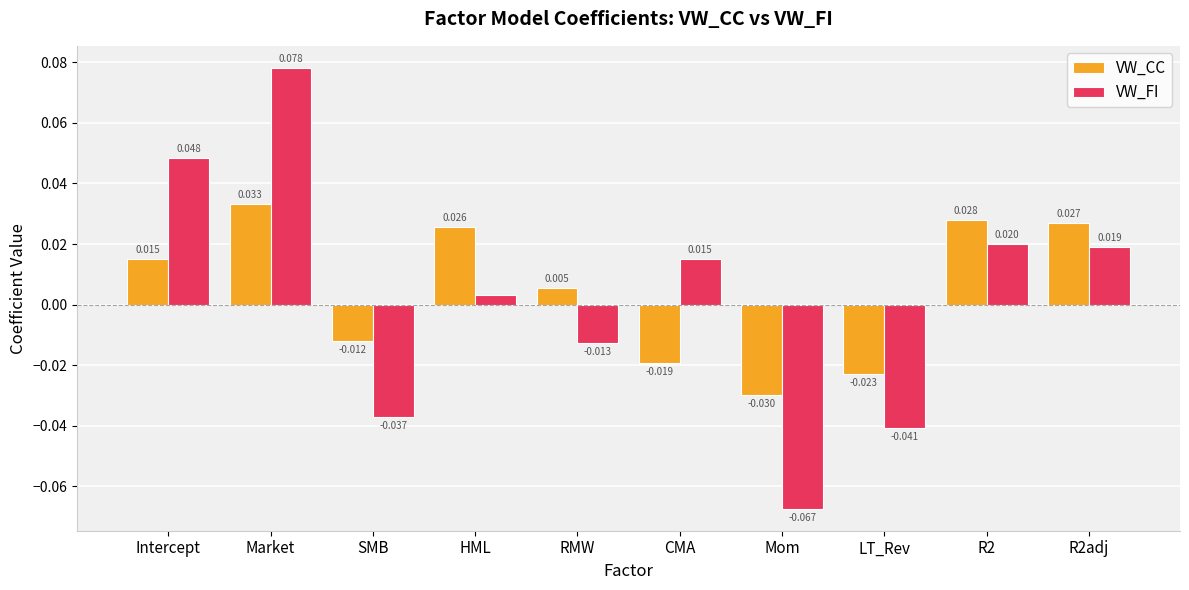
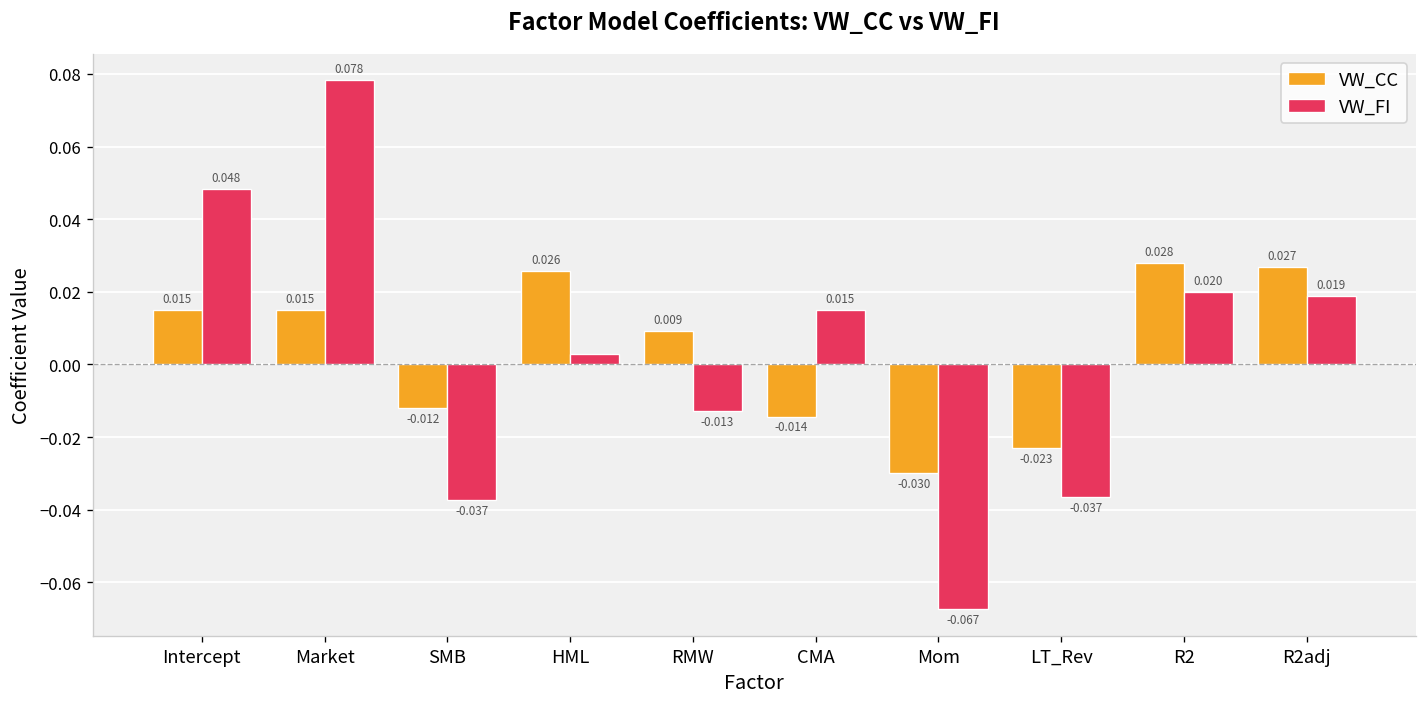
  {
    "VW_CC": {
      "Intercept": 0.015,
-     "Market": 0.033,
+     "Market": 0.015,
      "SMB": -0.012,
      "HML": 0.026,
-     "RMW": 0.005,
-     "CMA": -0.019,
+     "RMW": 0.009,
+     "CMA": -0.014,
      "Mom": -0.030,
      "LT_Rev": -0.023,
      "R2": 0.028,
      "R2adj": 0.027
    },
    "VW_FI": {
      "Intercept": 0.048,
      "Market": 0.078,
      "SMB": -0.037,
      "RMW": -0.013,
      "CMA": 0.015,
      "Mom": -0.067,
-     "LT_Rev": -0.041,
+     "LT_Rev": -0.037,
      "R2": 0.020,
      "R2adj": 0.019
    }
  }
